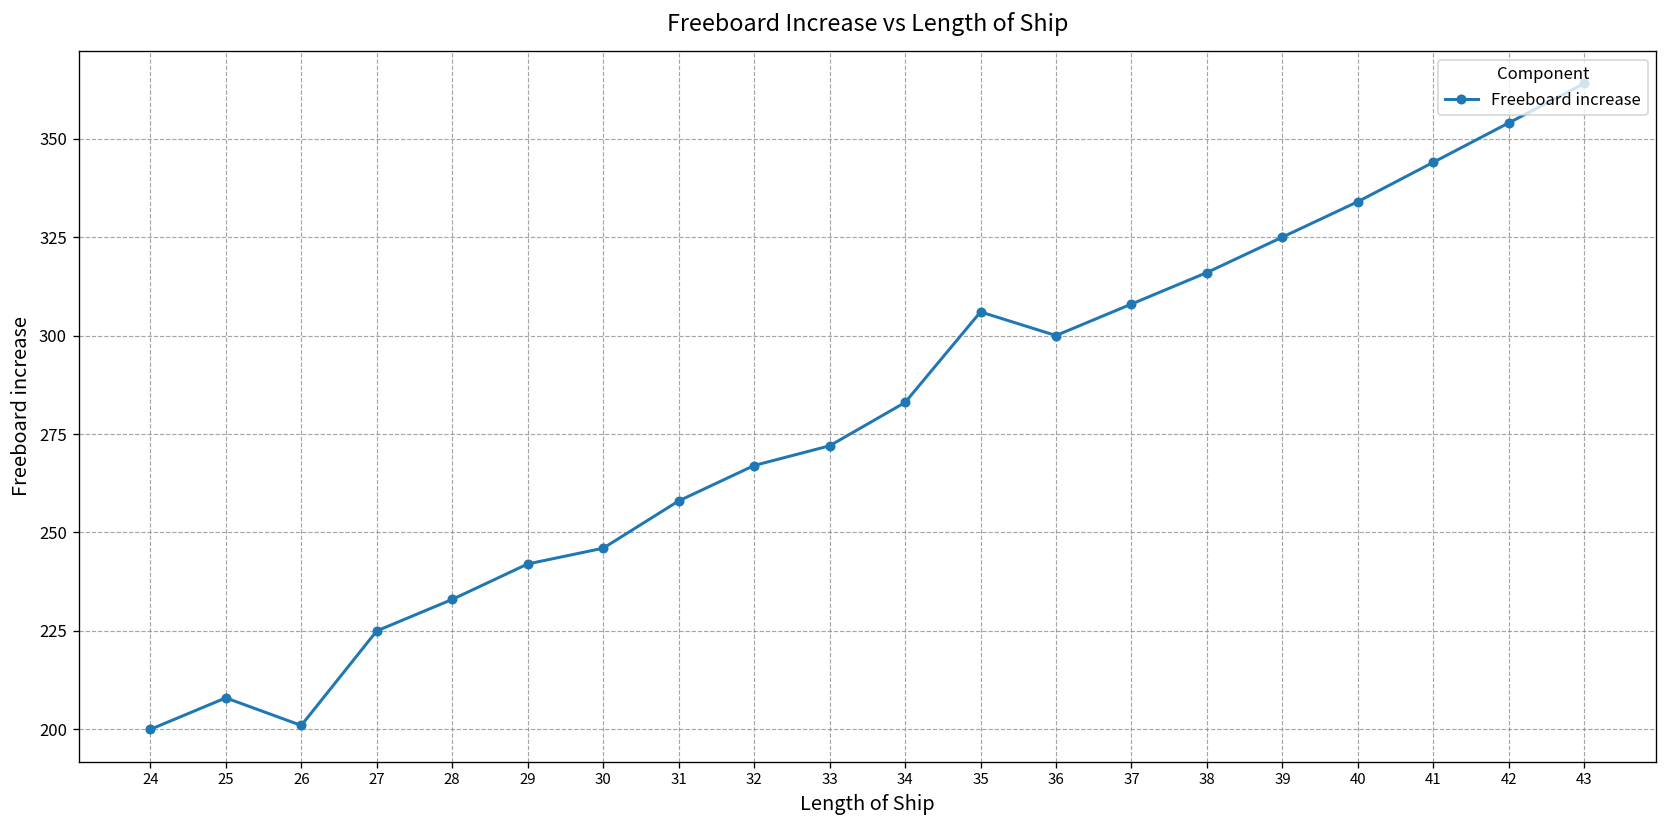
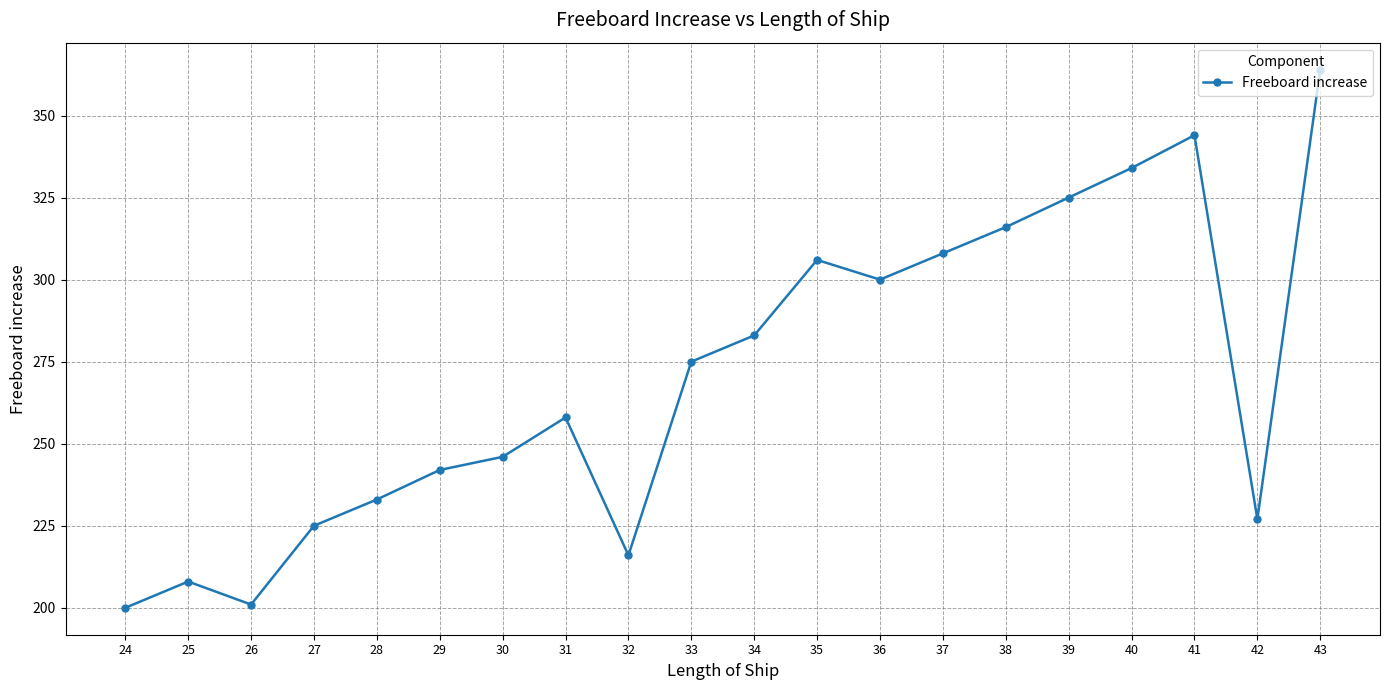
  {
    "24": 200,
    "25": 208,
    "26": 201,
    "27": 225,
    "28": 233,
    "29": 242,
    "30": 246,
    "31": 258,
-   "32": 267,
-   "33": 272,
+   "32": 216,
+   "33": 275,
    "34": 283,
    "35": 306,
    "36": 300,
    "37": 308,
    "38": 316,
    "39": 325,
    "40": 334,
    "41": 344,
-   "42": 354
+   "42": 227
  }
